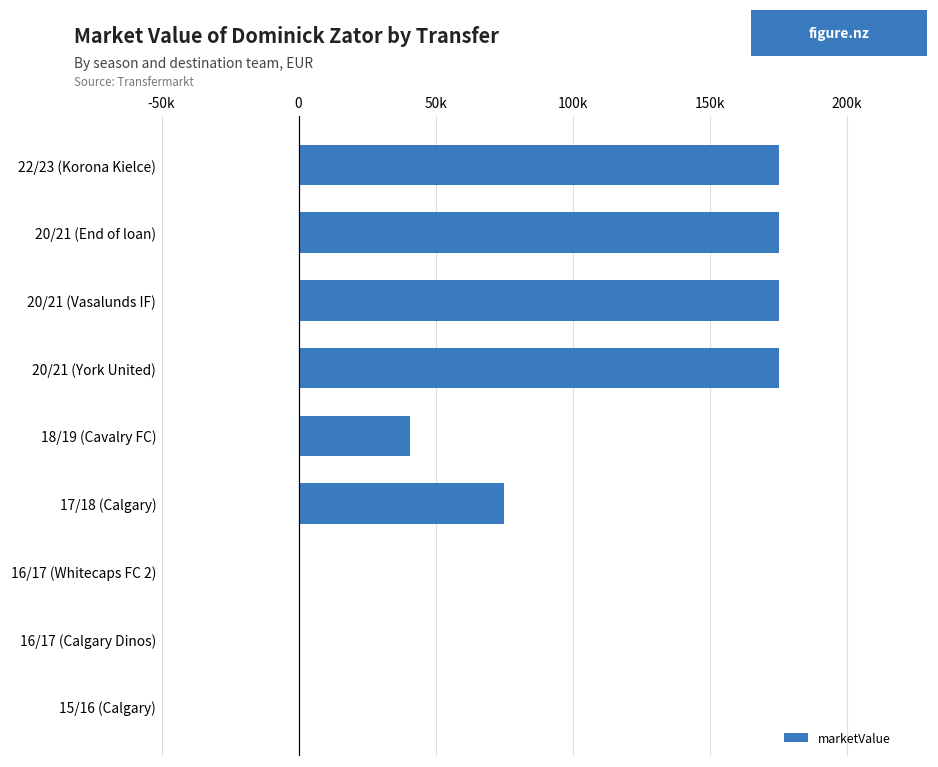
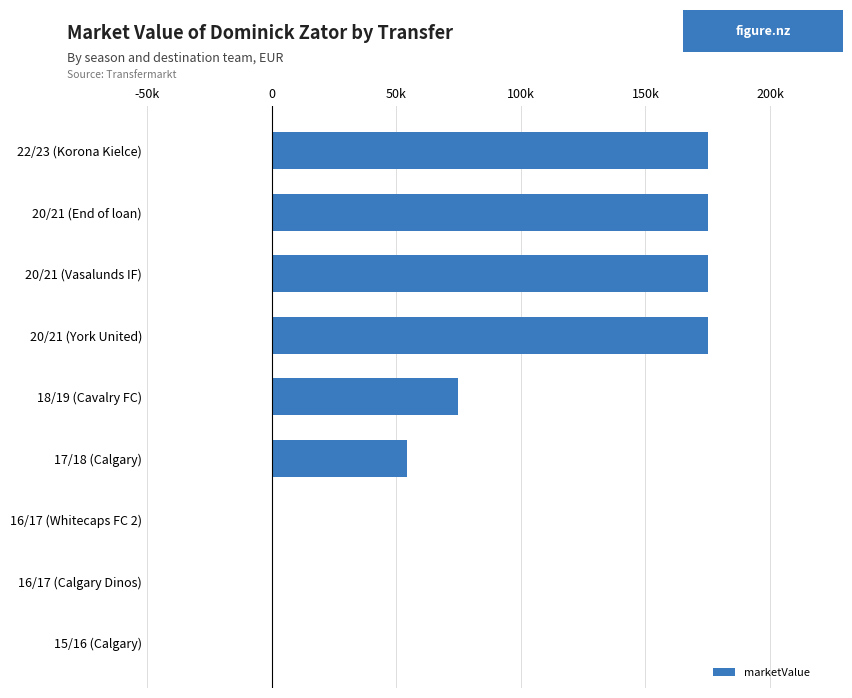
  {
    "22/23 (Korona Kielce)": 175000,
    "20/21 (End of loan)": 175000,
    "20/21 (Vasalunds IF)": 175000,
    "20/21 (York United)": 175000,
-   "18/19 (Cavalry FC)": 40000,
-   "17/18 (Calgary)": 75000,
+   "18/19 (Cavalry FC)": 75000,
+   "17/18 (Calgary)": 54000,
    "16/17 (Whitecaps FC 2)": 0,
    "16/17 (Calgary Dinos)": 0,
    "15/16 (Calgary)": 0
  }
